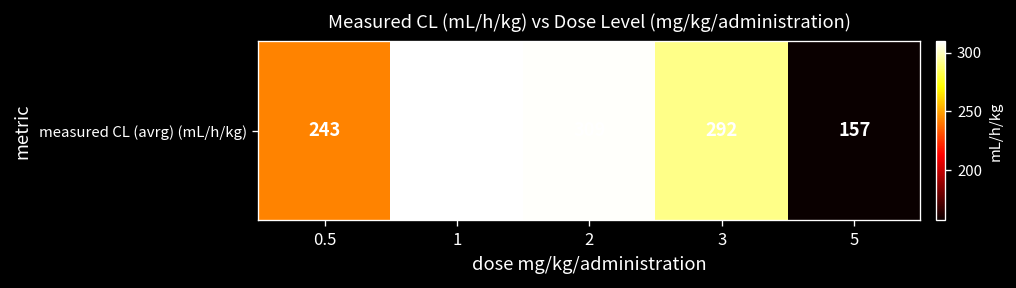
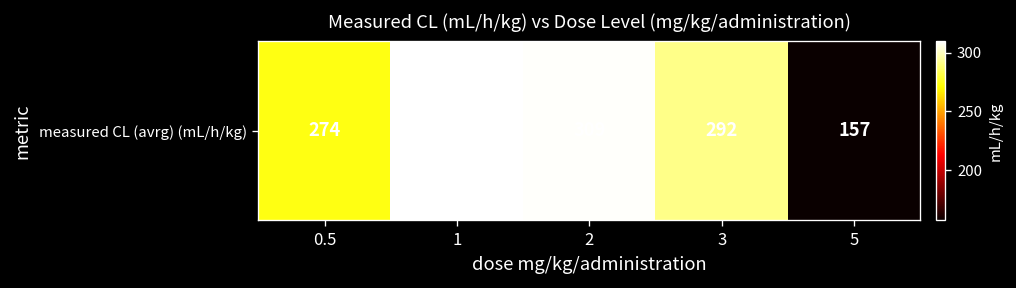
  {
    "measured CL (avrg) (mL/h/kg)": {
-     "0.5": 243,
+     "0.5": 274,
      "3": 292,
      "5": 157
    }
  }
